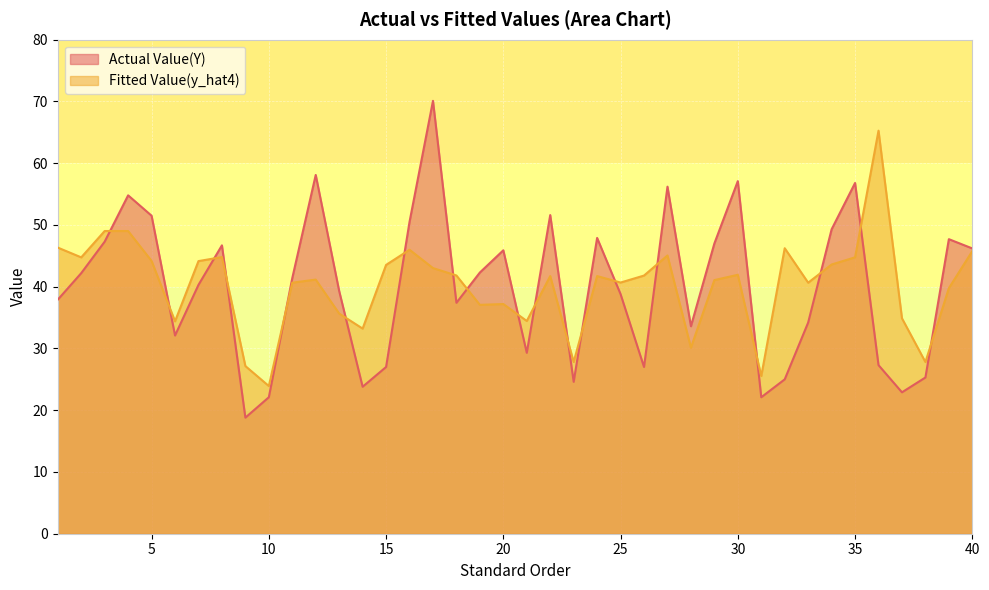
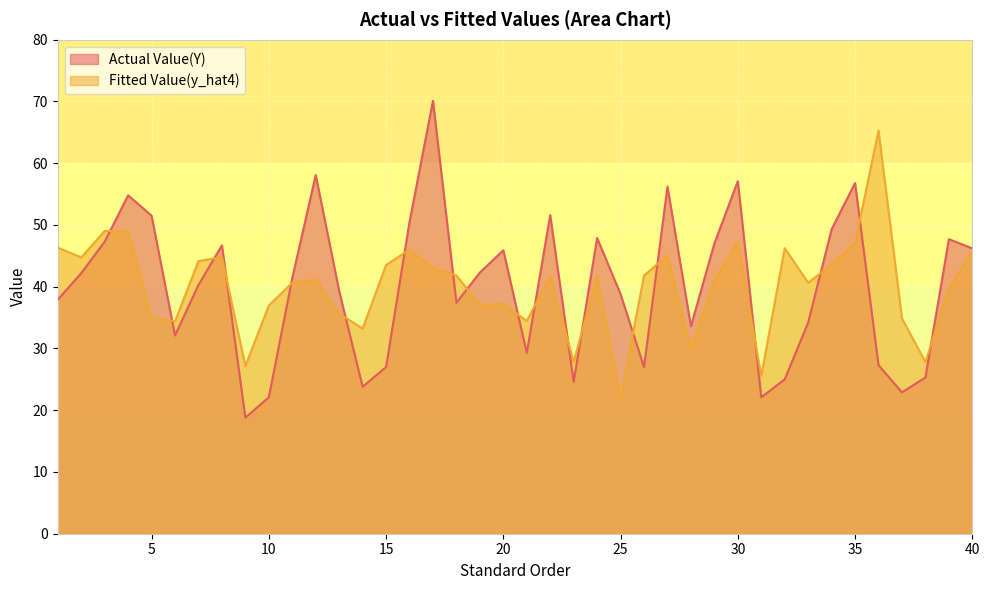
  {
    "Actual Value(Y)": {
      "5": 52,
      "10": 22,
      "15": 27,
      "20": 46,
      "25": 39,
      "30": 57,
      "35": 57,
      "40": 46
    },
    "Fitted Value(y_hat4)": {
-     "5": 44,
-     "10": 24,
+     "5": 35,
+     "10": 37,
      "15": 44,
      "20": 37,
-     "25": 41,
-     "30": 42,
-     "35": 45,
+     "25": 22,
+     "30": 47,
+     "35": 47,
      "40": 46
    }
  }
